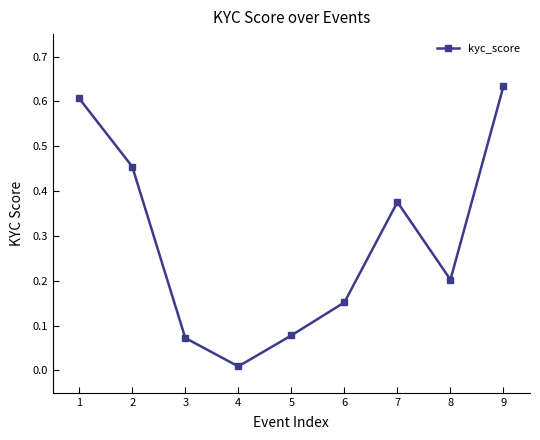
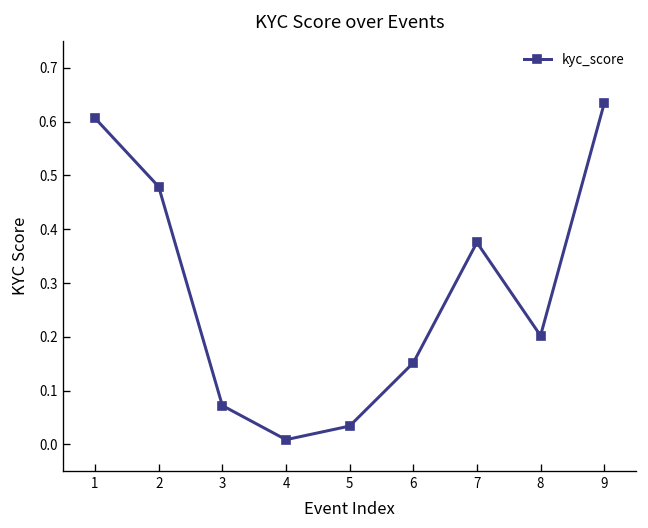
  {
    "1": 0.61,
-   "2": 0.45,
+   "2": 0.48,
    "3": 0.07,
    "4": 0.01,
-   "5": 0.08,
+   "5": 0.03,
    "6": 0.15,
    "7": 0.38,
    "8": 0.20,
    "9": 0.63
  }
